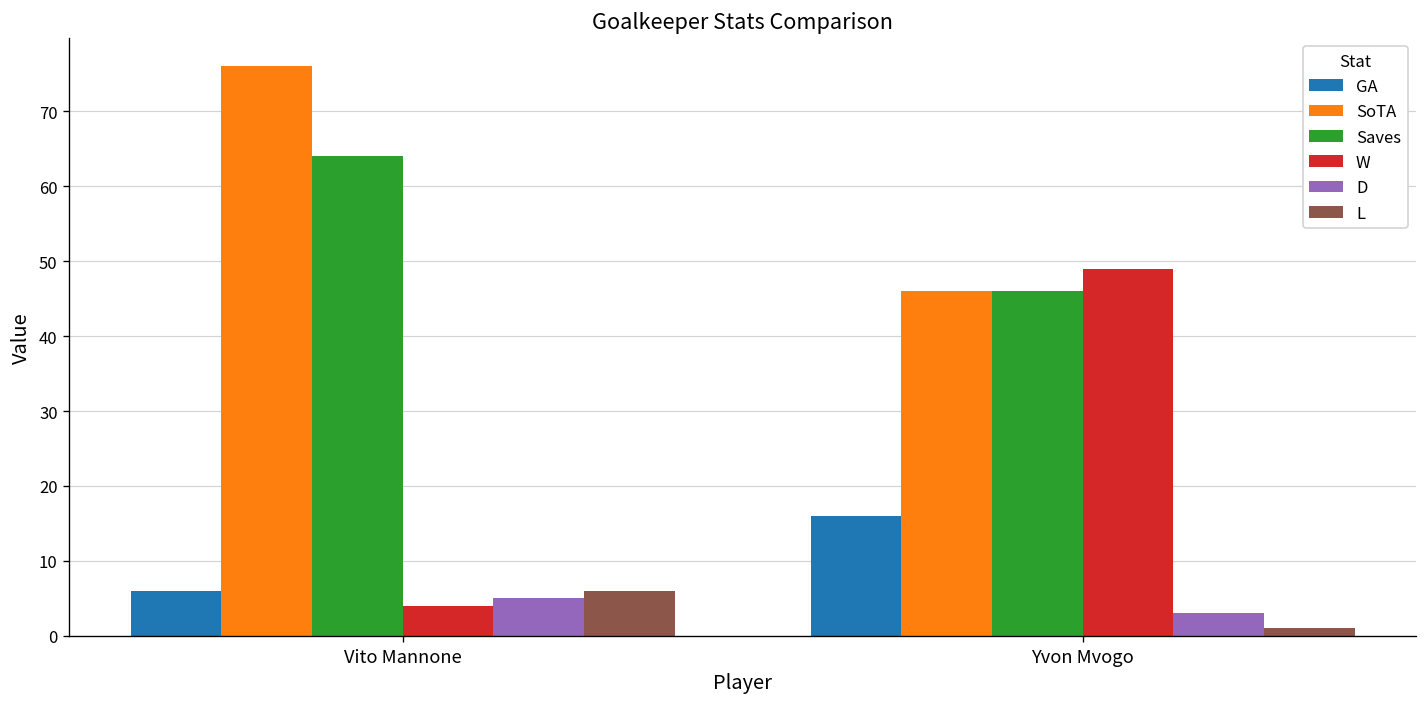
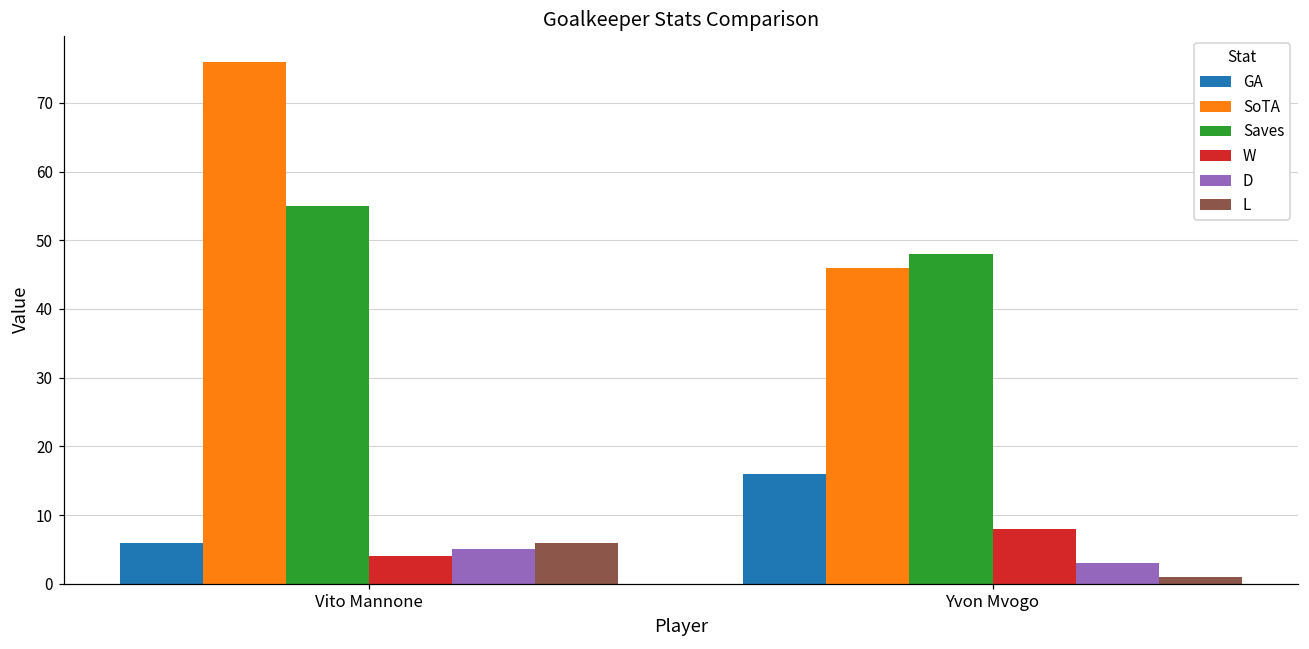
  {
    "GA": {
      "Vito Mannone": 6,
      "Yvon Mvogo": 16
    },
    "SoTA": {
      "Vito Mannone": 76,
      "Yvon Mvogo": 46
    },
    "Saves": {
-     "Vito Mannone": 64,
-     "Yvon Mvogo": 46
+     "Vito Mannone": 55,
+     "Yvon Mvogo": 48
    },
    "W": {
      "Vito Mannone": 4,
-     "Yvon Mvogo": 49
+     "Yvon Mvogo": 8
    },
    "D": {
      "Vito Mannone": 5,
      "Yvon Mvogo": 3
    },
    "L": {
      "Vito Mannone": 6,
      "Yvon Mvogo": 1
    }
  }
